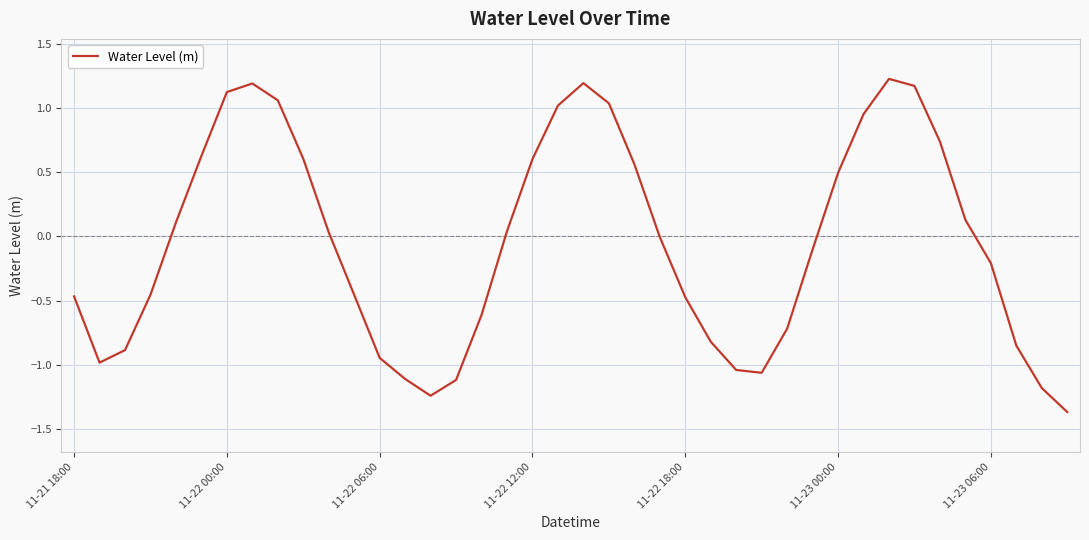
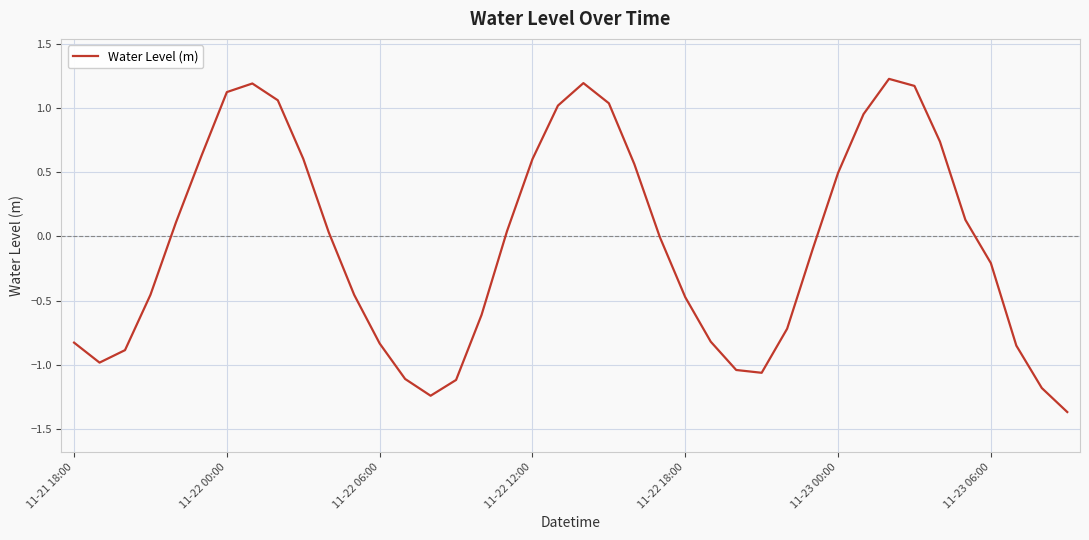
  {
-   "11-21 18:00": -0.47,
+   "11-21 18:00": -0.83,
    "11-22 00:00": 1.13,
-   "11-22 06:00": -0.95,
+   "11-22 06:00": -0.84,
    "11-22 12:00": 0.60,
    "11-22 18:00": -0.47,
    "11-23 00:00": 0.50,
    "11-23 06:00": -0.21
  }
